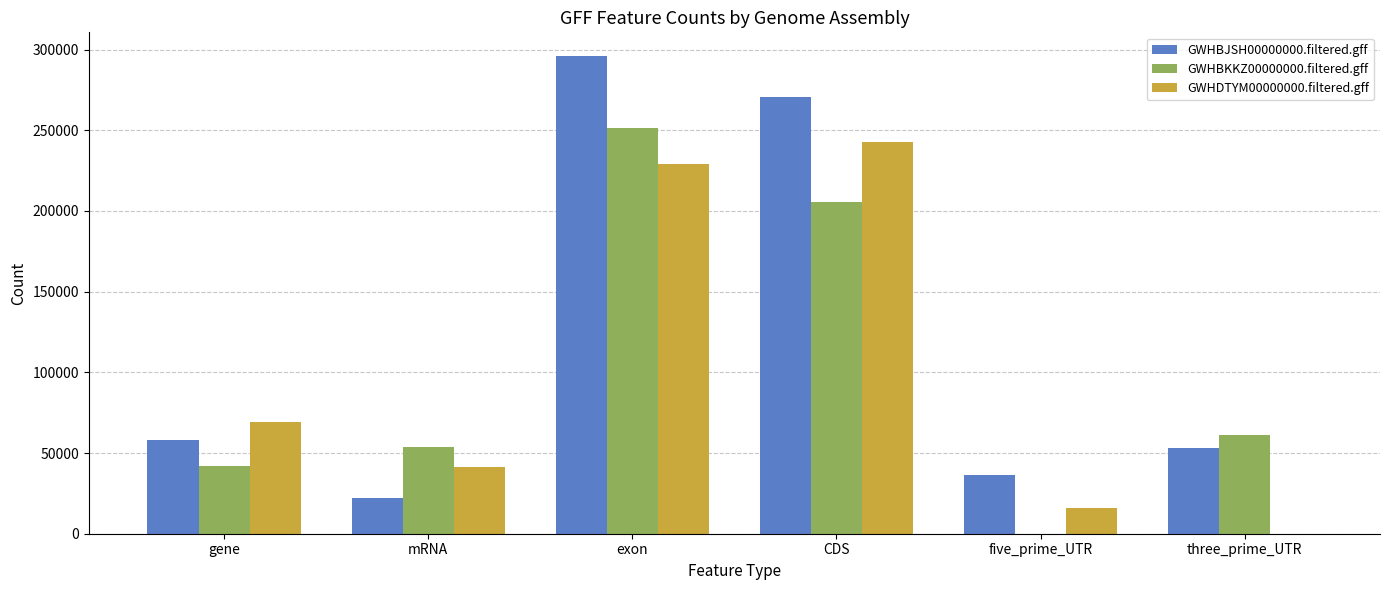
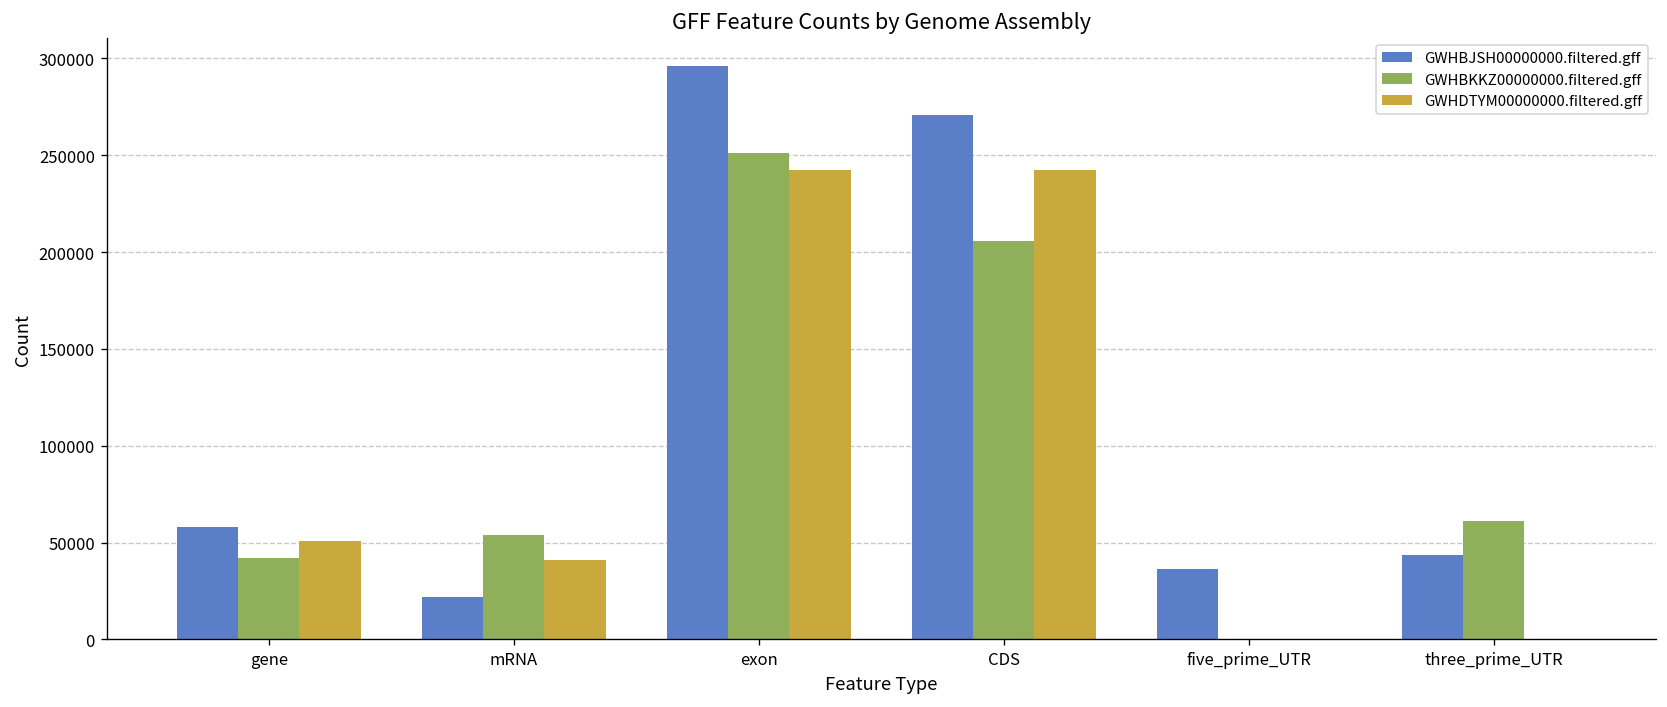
  {
    "GWHBJSH00000000.filtered.gff": {
      "gene": 58000,
      "mRNA": 22000,
      "exon": 296000,
      "CDS": 271000,
      "five_prime_UTR": 36000,
-     "three_prime_UTR": 53000
+     "three_prime_UTR": 44000
    },
    "GWHBKKZ00000000.filtered.gff": {
      "gene": 42000,
      "mRNA": 54000,
      "exon": 251000,
      "CDS": 206000,
      "five_prime_UTR": 0,
      "three_prime_UTR": 61000
    },
    "GWHDTYM00000000.filtered.gff": {
-     "gene": 69000,
+     "gene": 51000,
      "mRNA": 41000,
-     "exon": 229000,
+     "exon": 242000,
      "CDS": 242000,
-     "five_prime_UTR": 16000,
+     "five_prime_UTR": 0,
      "three_prime_UTR": 0
    }
  }
